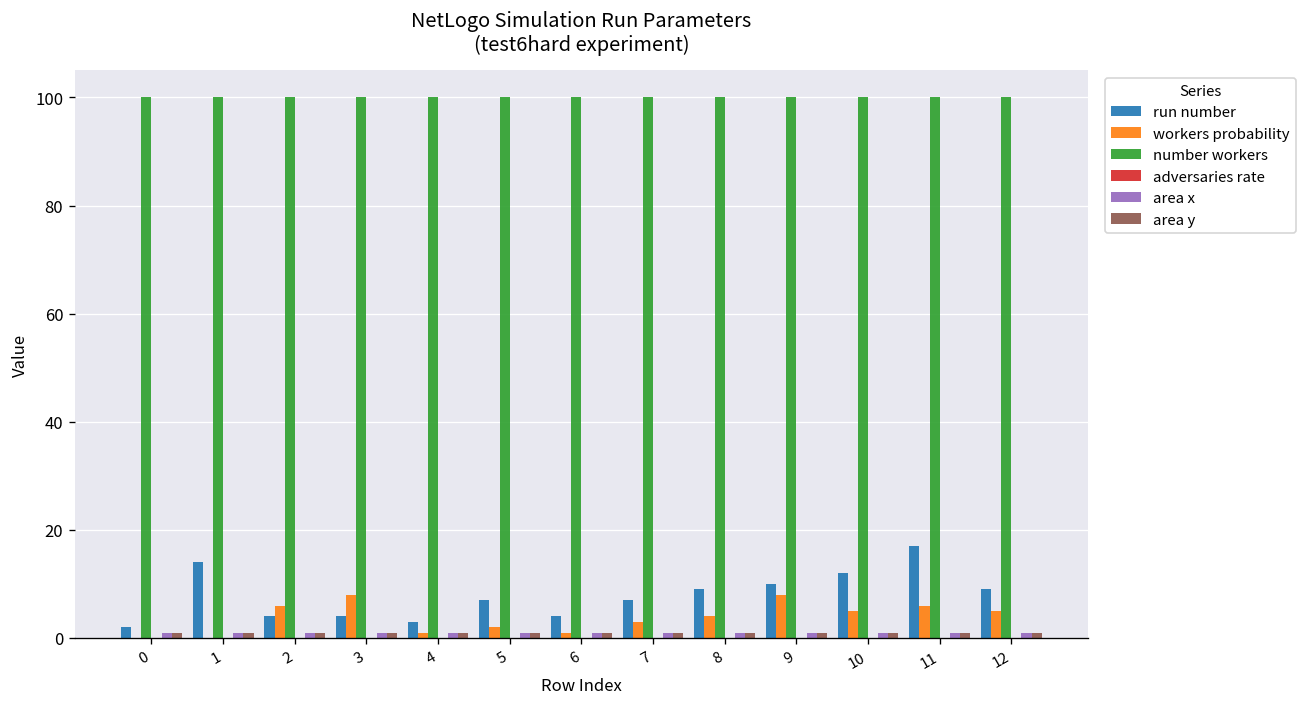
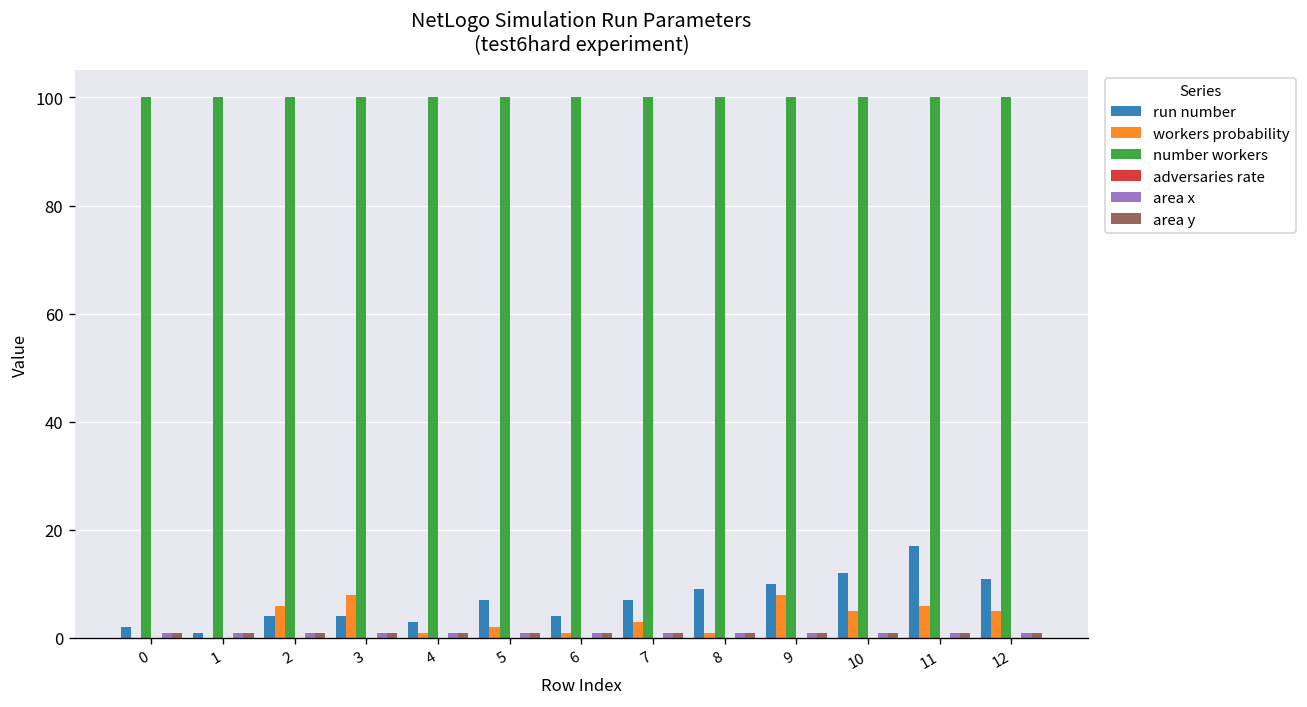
  {
    "run number": {
      "0": 2,
-     "1": 14,
+     "1": 1,
      "2": 4,
      "3": 4,
      "4": 3,
      "5": 7,
      "6": 4,
      "7": 7,
      "8": 9,
      "9": 10,
      "10": 12,
      "11": 17,
-     "12": 9
+     "12": 11
    },
    "workers probability": {
      "0": 0,
      "1": 0,
      "2": 6,
      "3": 8,
      "4": 1,
      "5": 2,
      "6": 1,
      "7": 3,
-     "8": 4,
+     "8": 1,
      "9": 8,
      "10": 5,
      "11": 6,
      "12": 5
    },
    "number workers": {
      "0": 100,
      "1": 100,
      "2": 100,
      "3": 100,
      "4": 100,
      "5": 100,
      "6": 100,
      "7": 100,
      "8": 100,
      "9": 100,
      "10": 100,
      "11": 100,
      "12": 100
    },
    "adversaries rate": {
      "0": 0,
      "1": 0,
      "2": 0,
      "3": 0,
      "4": 0,
      "5": 0,
      "6": 0,
      "7": 0,
      "8": 0,
      "9": 0,
      "10": 0,
      "11": 0,
      "12": 0
    },
    "area x": {
      "0": 1,
      "1": 1,
      "2": 1,
      "3": 1,
      "4": 1,
      "5": 1,
      "6": 1,
      "7": 1,
      "8": 1,
      "9": 1,
      "10": 1,
      "11": 1,
      "12": 1
    },
    "area y": {
      "0": 1,
      "1": 1,
      "2": 1,
      "3": 1,
      "4": 1,
      "5": 1,
      "6": 1,
      "7": 1,
      "8": 1,
      "9": 1,
      "10": 1,
      "11": 1,
      "12": 1
    }
  }
